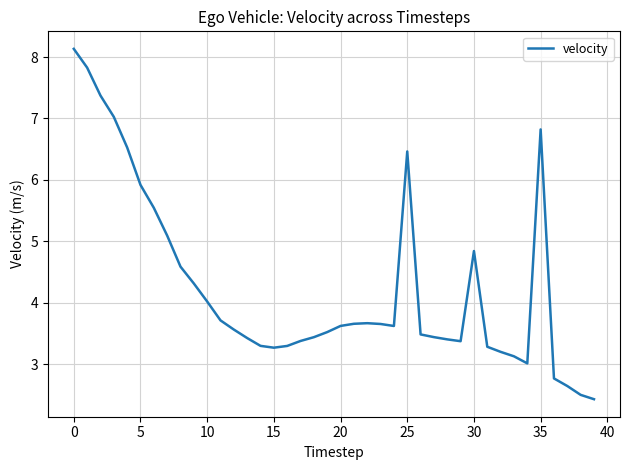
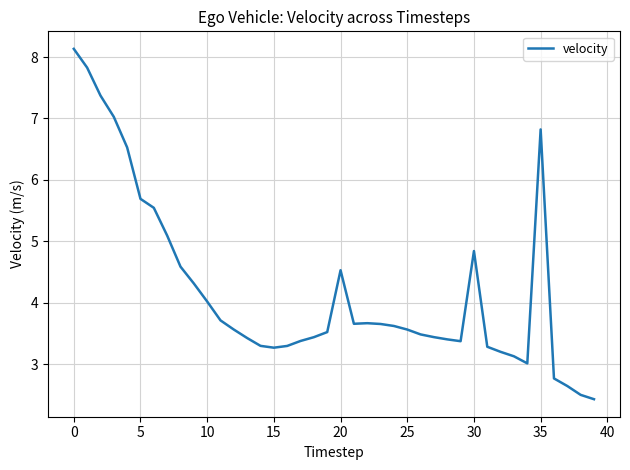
  {
    "0": 8.1,
-   "5": 5.9,
+   "5": 5.7,
    "10": 4.0,
    "15": 3.3,
-   "20": 3.6,
-   "25": 6.5,
+   "20": 4.5,
+   "25": 3.6,
    "30": 4.8,
    "35": 6.8
  }
